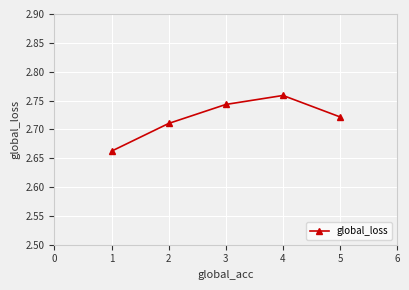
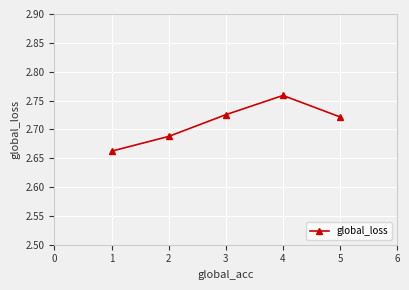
  {
    "1": 2.66,
-   "2": 2.71,
-   "3": 2.74,
+   "2": 2.69,
+   "3": 2.73,
    "4": 2.76,
    "5": 2.72
  }
